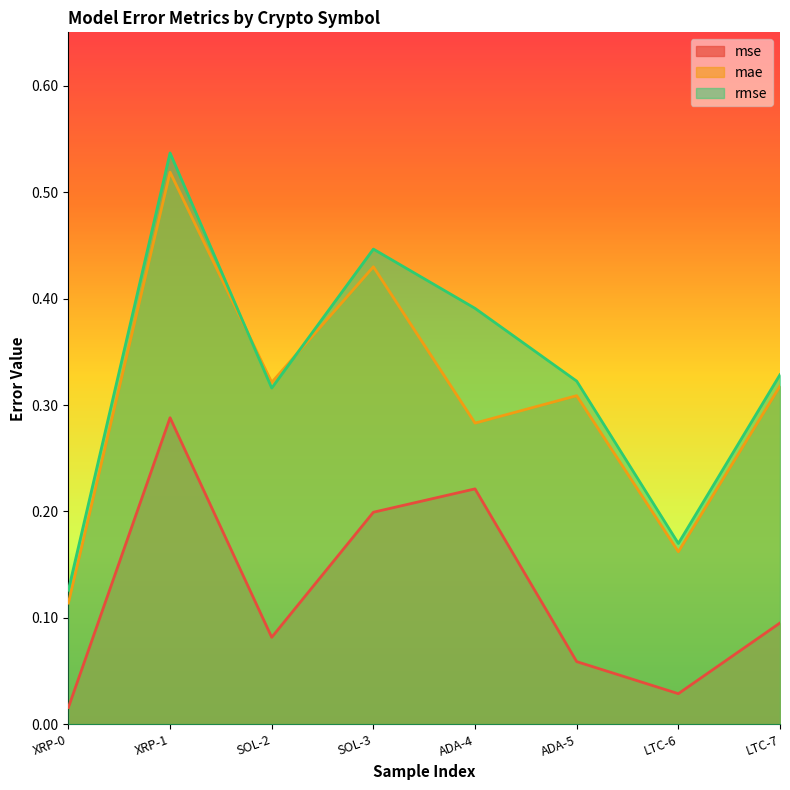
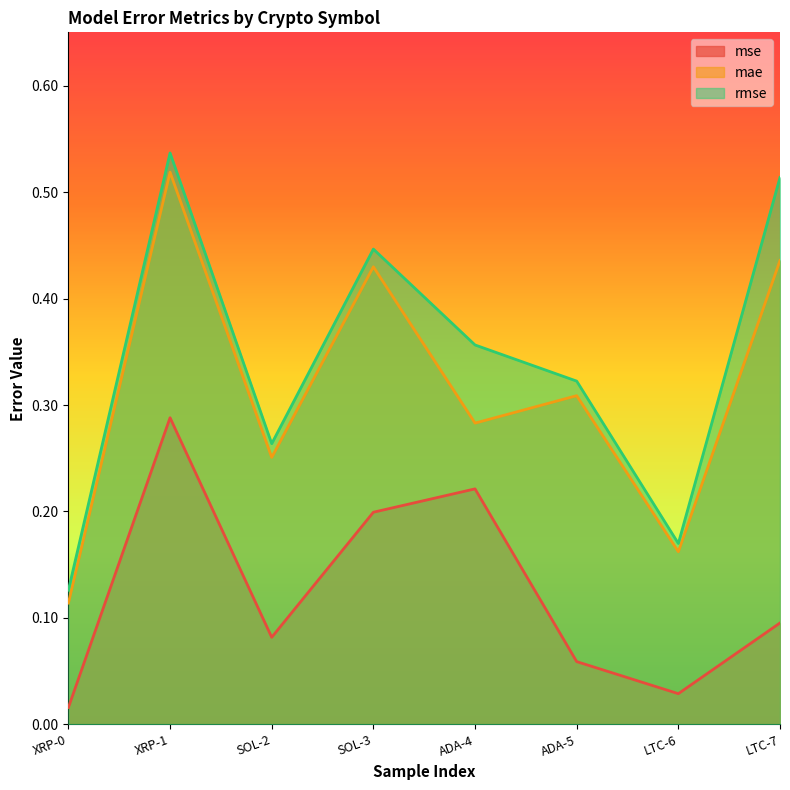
  {
    "mse": {
      "XRP-0": 0.016,
      "XRP-1": 0.288,
      "SOL-2": 0.082,
      "SOL-3": 0.199,
      "ADA-4": 0.221,
      "ADA-5": 0.059,
      "LTC-6": 0.029,
      "LTC-7": 0.095
    },
    "mae": {
      "XRP-0": 0.114,
      "XRP-1": 0.519,
-     "SOL-2": 0.321,
+     "SOL-2": 0.251,
      "SOL-3": 0.430,
      "ADA-4": 0.283,
      "ADA-5": 0.309,
      "LTC-6": 0.162,
-     "LTC-7": 0.318
+     "LTC-7": 0.436
    },
    "rmse": {
      "XRP-0": 0.126,
      "XRP-1": 0.537,
-     "SOL-2": 0.316,
+     "SOL-2": 0.264,
      "SOL-3": 0.446,
-     "ADA-4": 0.391,
+     "ADA-4": 0.356,
      "ADA-5": 0.322,
      "LTC-6": 0.170,
-     "LTC-7": 0.328
+     "LTC-7": 0.514
    }
  }
